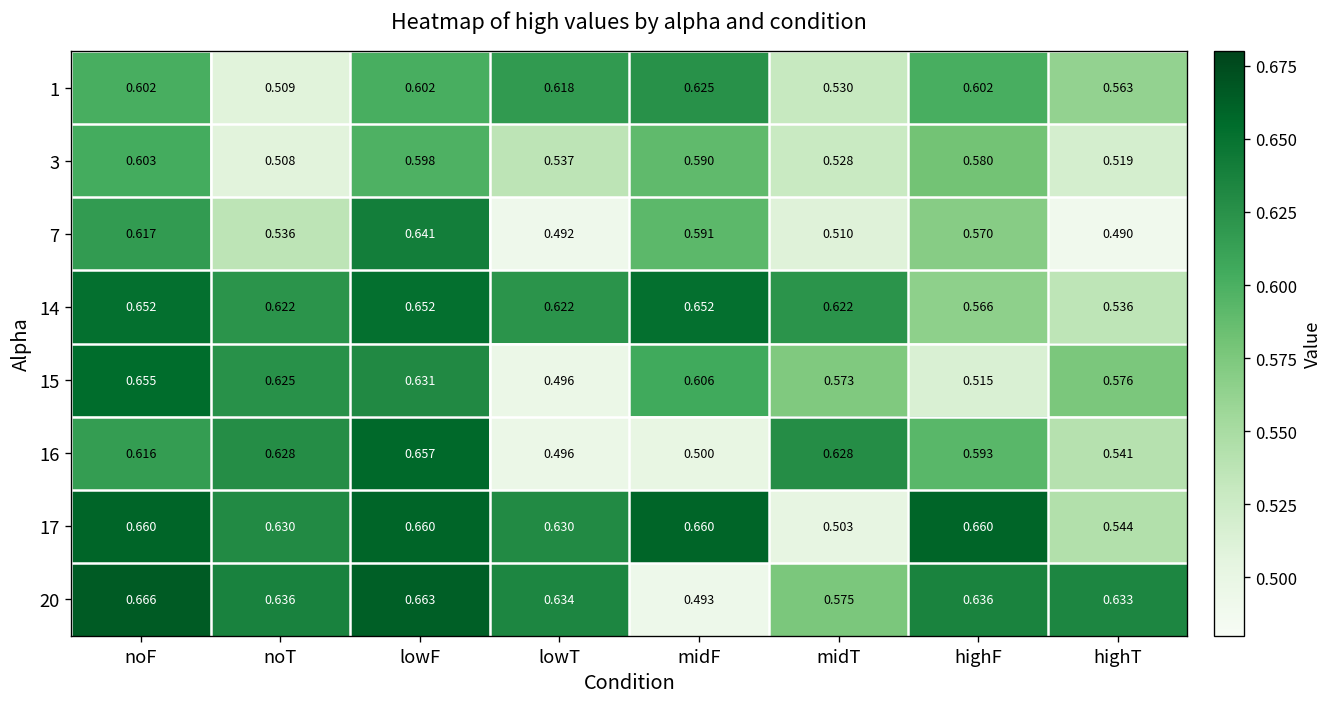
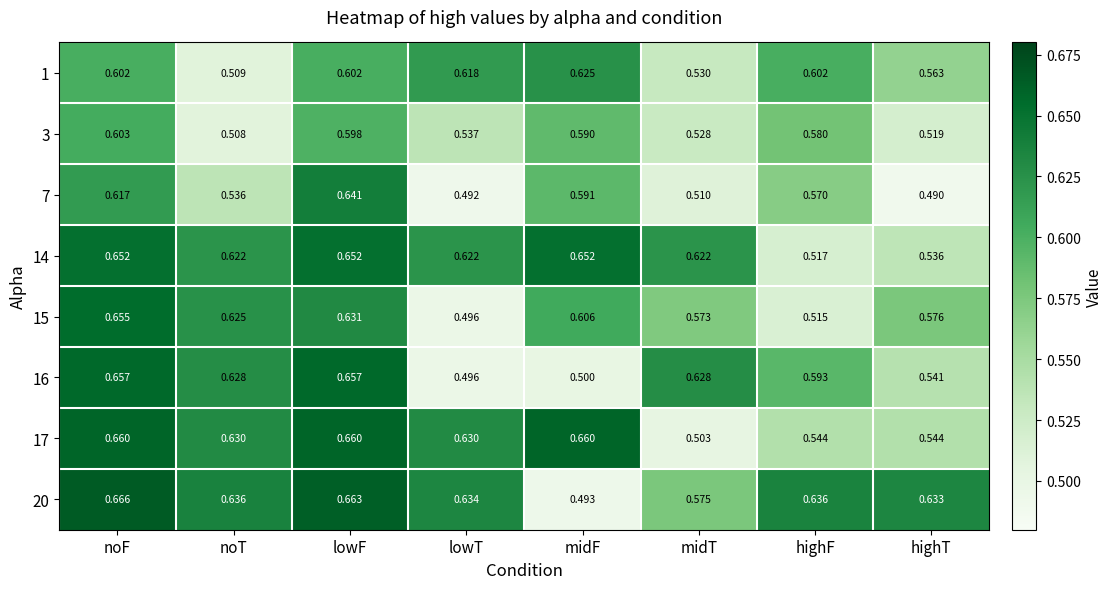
  {
    "1": {
      "noF": 0.602,
      "noT": 0.509,
      "lowF": 0.602,
      "lowT": 0.618,
      "midF": 0.625,
      "midT": 0.530,
      "highF": 0.602,
      "highT": 0.563
    },
    "3": {
      "noF": 0.603,
      "noT": 0.508,
      "lowF": 0.598,
      "lowT": 0.537,
      "midF": 0.590,
      "midT": 0.528,
      "highF": 0.580,
      "highT": 0.519
    },
    "7": {
      "noF": 0.617,
      "noT": 0.536,
      "lowF": 0.641,
      "lowT": 0.492,
      "midF": 0.591,
      "midT": 0.510,
      "highF": 0.570,
      "highT": 0.490
    },
    "14": {
      "noF": 0.652,
      "noT": 0.622,
      "lowF": 0.652,
      "lowT": 0.622,
      "midF": 0.652,
      "midT": 0.622,
-     "highF": 0.566,
+     "highF": 0.517,
      "highT": 0.536
    },
    "15": {
      "noF": 0.655,
      "noT": 0.625,
      "lowF": 0.631,
      "lowT": 0.496,
      "midF": 0.606,
      "midT": 0.573,
      "highF": 0.515,
      "highT": 0.576
    },
    "16": {
-     "noF": 0.616,
+     "noF": 0.657,
      "noT": 0.628,
      "lowF": 0.657,
      "lowT": 0.496,
      "midF": 0.500,
      "midT": 0.628,
      "highF": 0.593,
      "highT": 0.541
    },
    "17": {
      "noF": 0.660,
      "noT": 0.630,
      "lowF": 0.660,
      "lowT": 0.630,
      "midF": 0.660,
      "midT": 0.503,
-     "highF": 0.660,
+     "highF": 0.544,
      "highT": 0.544
    },
    "20": {
      "noF": 0.666,
      "noT": 0.636,
      "lowF": 0.663,
      "lowT": 0.634,
      "midF": 0.493,
      "midT": 0.575,
      "highF": 0.636,
      "highT": 0.633
    }
  }
